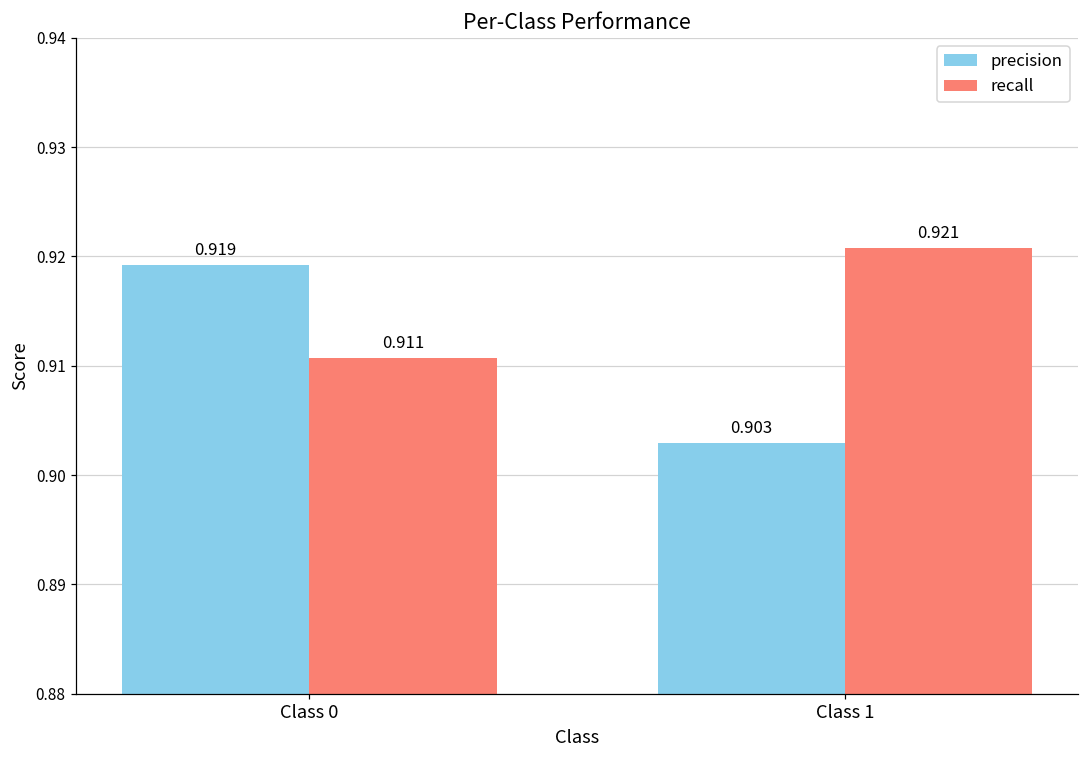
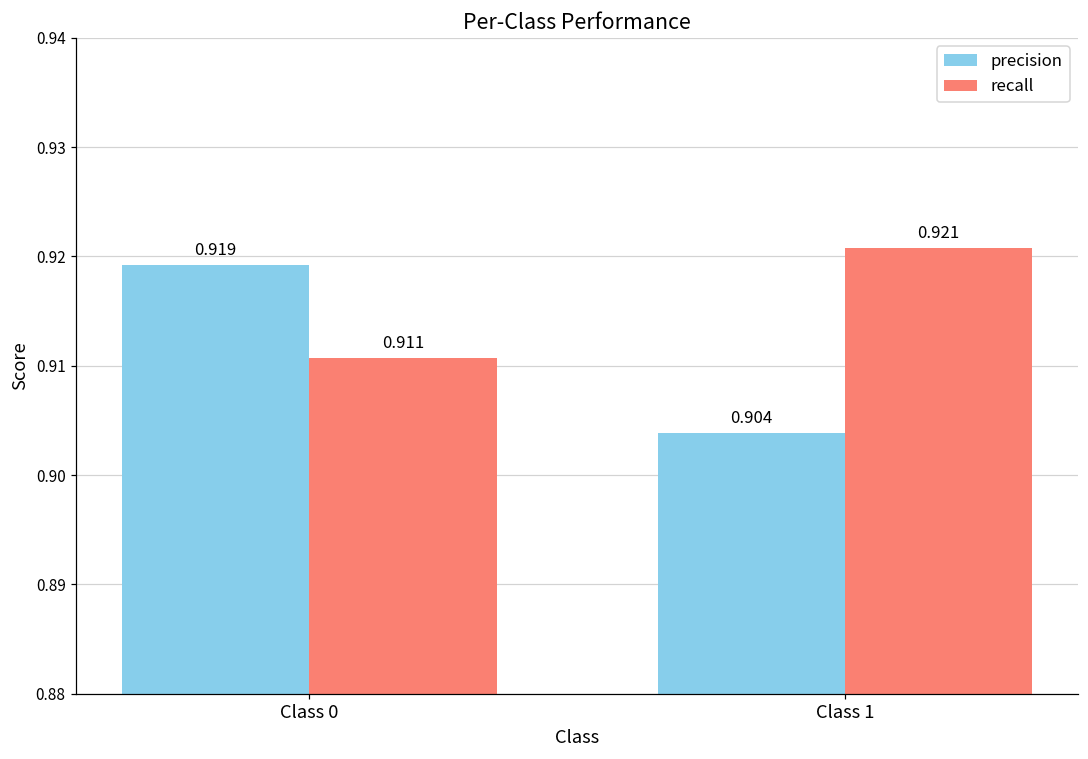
  {
    "precision": {
      "Class 0": 0.919,
-     "Class 1": 0.903
+     "Class 1": 0.904
    },
    "recall": {
      "Class 0": 0.911,
      "Class 1": 0.921
    }
  }
